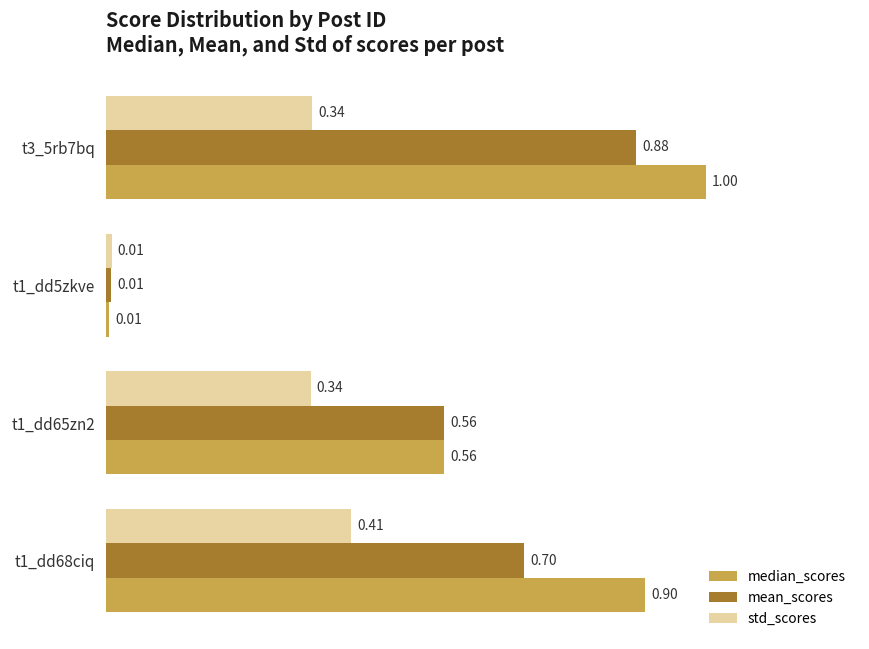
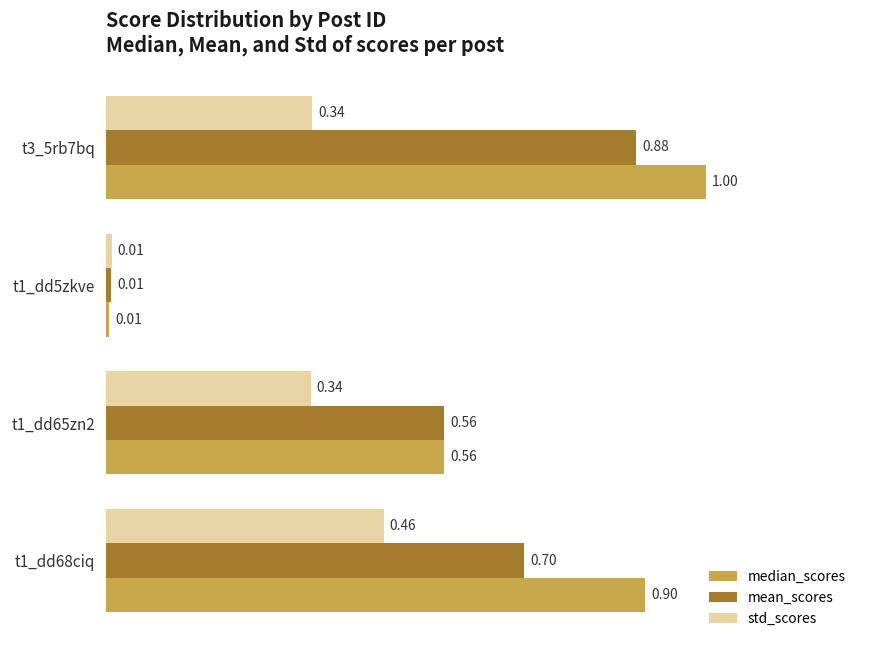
  {
    "median_scores": {
      "t3_5rb7bq": 1.00,
      "t1_dd5zkve": 0.01,
      "t1_dd65zn2": 0.56,
      "t1_dd68ciq": 0.90
    },
    "mean_scores": {
      "t3_5rb7bq": 0.88,
      "t1_dd5zkve": 0.01,
      "t1_dd65zn2": 0.56,
      "t1_dd68ciq": 0.70
    },
    "std_scores": {
      "t3_5rb7bq": 0.34,
      "t1_dd5zkve": 0.01,
      "t1_dd65zn2": 0.34,
-     "t1_dd68ciq": 0.41
+     "t1_dd68ciq": 0.46
    }
  }
